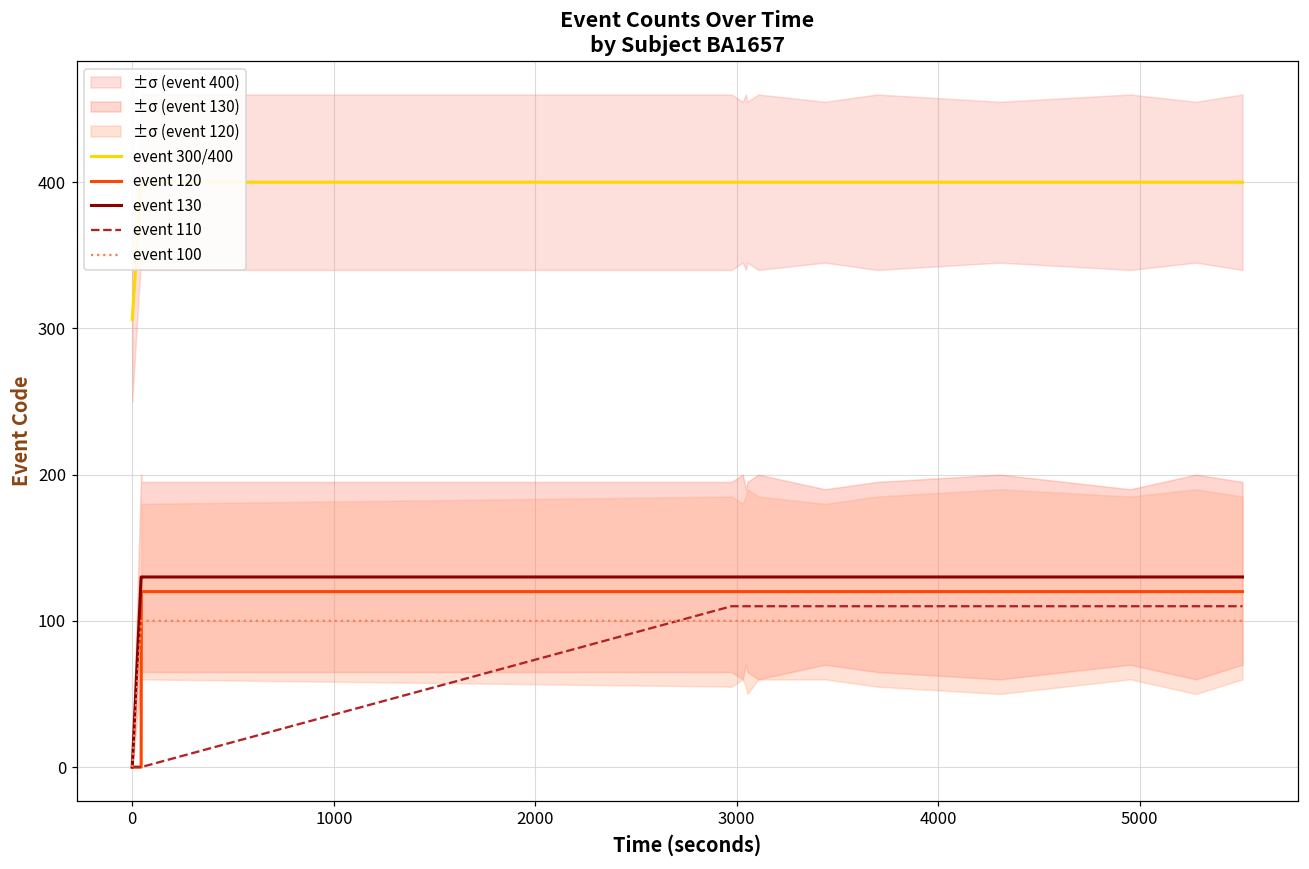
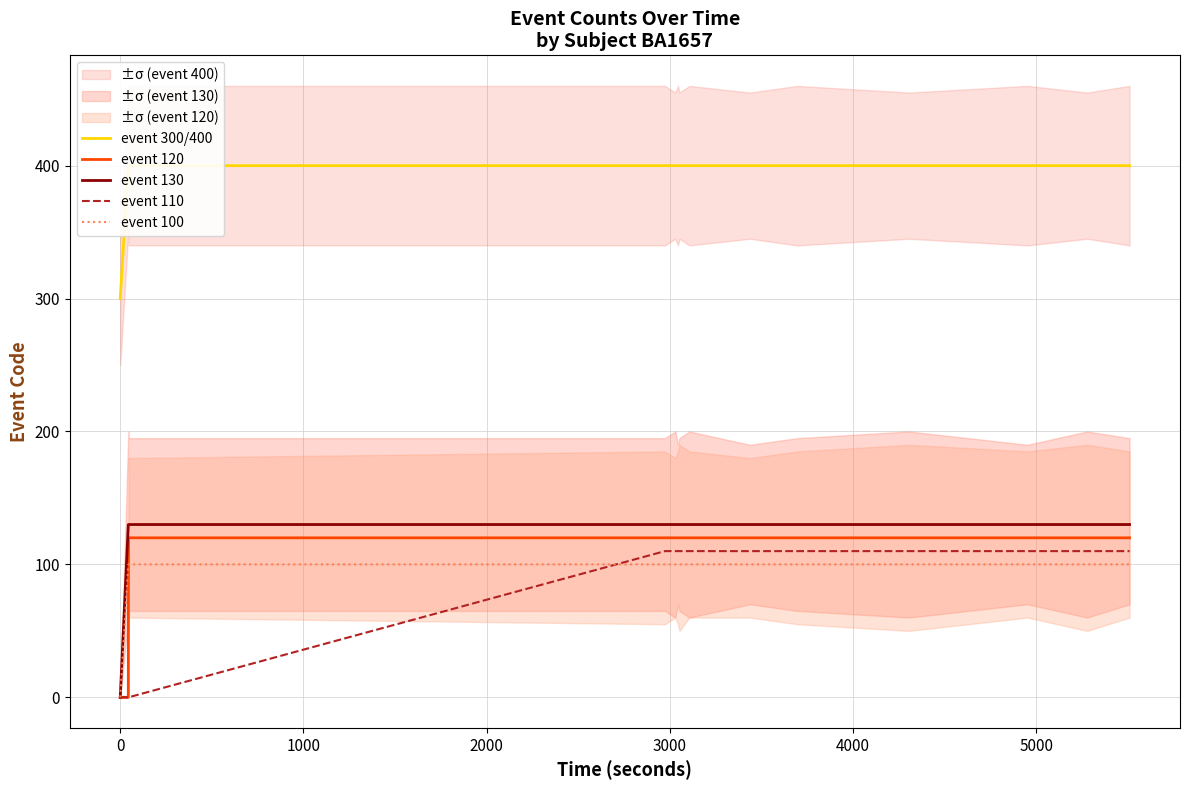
  {
    "event 300/400": {
-     "0": 306
+     "0": 300
    }
  }
